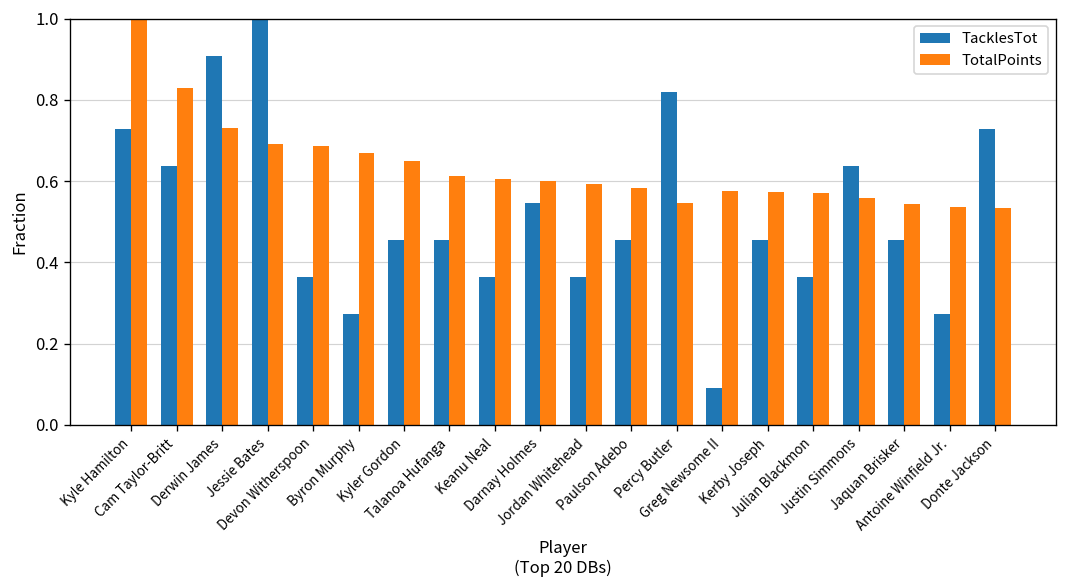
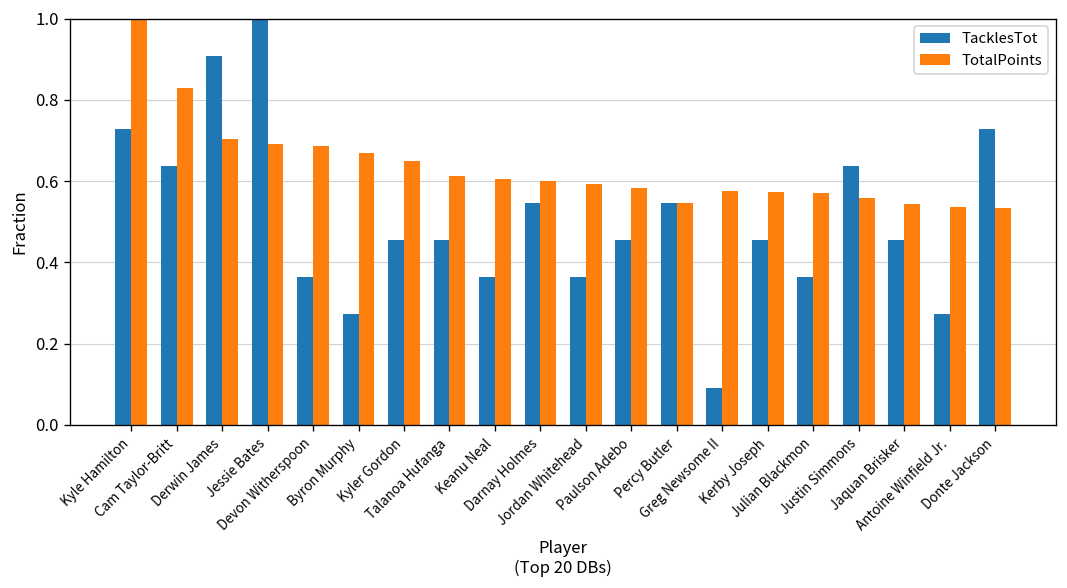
  {
    "TacklesTot": {
      "Kyle Hamilton": 0.73,
      "Cam Taylor-Britt": 0.64,
      "Derwin James": 0.91,
      "Jessie Bates": 1.00,
      "Devon Witherspoon": 0.36,
      "Byron Murphy": 0.27,
      "Kyler Gordon": 0.45,
      "Talanoa Hufanga": 0.45,
      "Keanu Neal": 0.36,
      "Darnay Holmes": 0.55,
      "Jordan Whitehead": 0.36,
      "Paulson Adebo": 0.45,
-     "Percy Butler": 0.82,
+     "Percy Butler": 0.55,
      "Greg Newsome II": 0.09,
      "Kerby Joseph": 0.45,
      "Julian Blackmon": 0.36,
      "Justin Simmons": 0.64,
      "Jaquan Brisker": 0.45,
      "Antoine Winfield Jr.": 0.27,
      "Donte Jackson": 0.73
    },
    "TotalPoints": {
      "Kyle Hamilton": 1.00,
      "Cam Taylor-Britt": 0.83,
-     "Derwin James": 0.73,
+     "Derwin James": 0.70,
      "Jessie Bates": 0.69,
      "Devon Witherspoon": 0.69,
      "Byron Murphy": 0.67,
      "Kyler Gordon": 0.65,
      "Talanoa Hufanga": 0.61,
      "Keanu Neal": 0.60,
      "Darnay Holmes": 0.60,
      "Jordan Whitehead": 0.59,
      "Paulson Adebo": 0.58,
      "Percy Butler": 0.55,
      "Greg Newsome II": 0.58,
      "Kerby Joseph": 0.57,
      "Julian Blackmon": 0.57,
      "Justin Simmons": 0.56,
      "Jaquan Brisker": 0.54,
      "Antoine Winfield Jr.": 0.54,
      "Donte Jackson": 0.54
    }
  }
